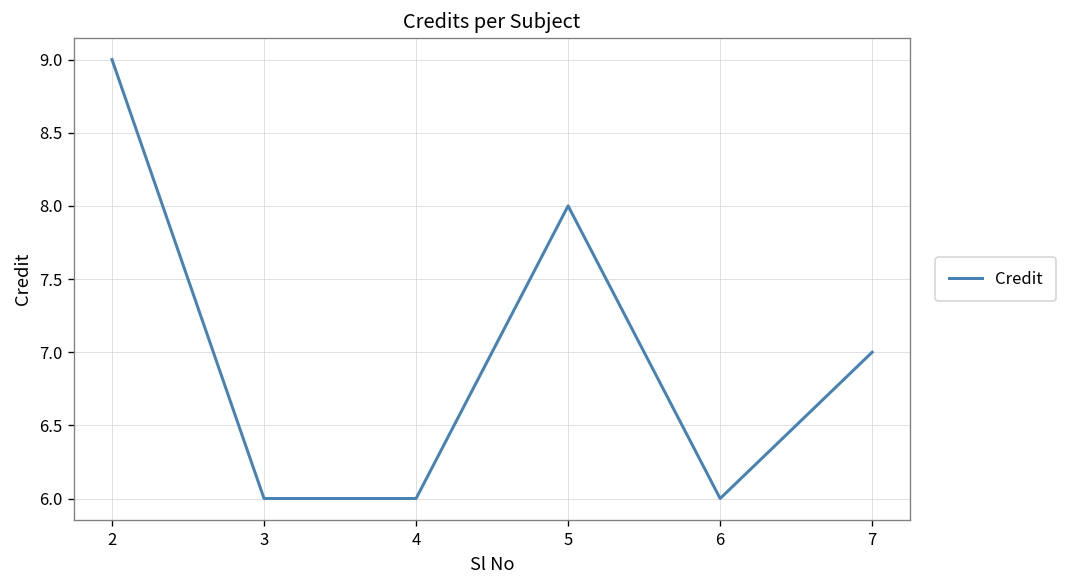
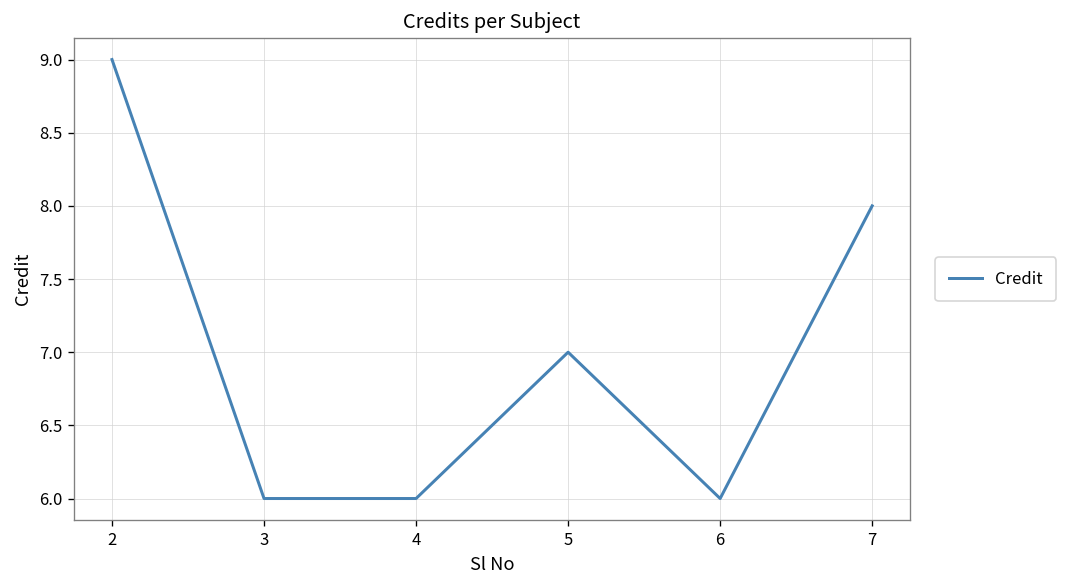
  {
    "2": 9,
    "3": 6,
    "4": 6,
-   "5": 8,
+   "5": 7,
    "6": 6,
-   "7": 7
+   "7": 8
  }
